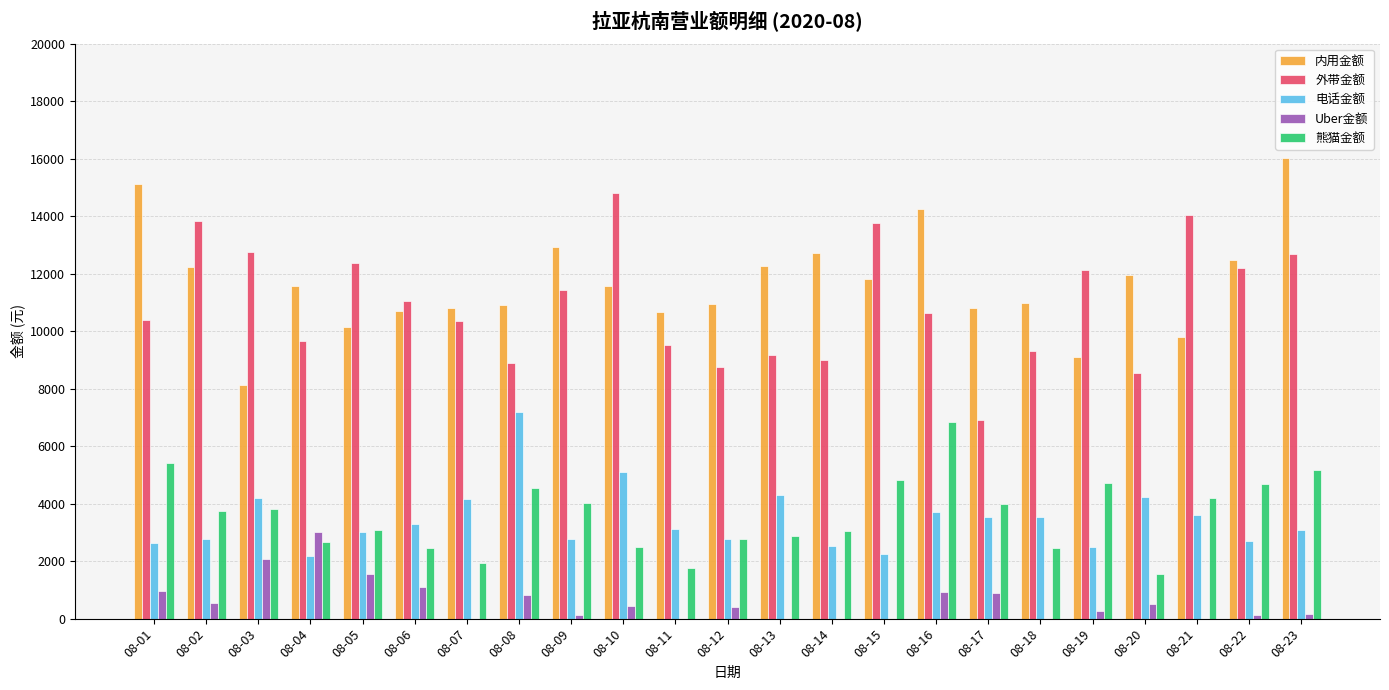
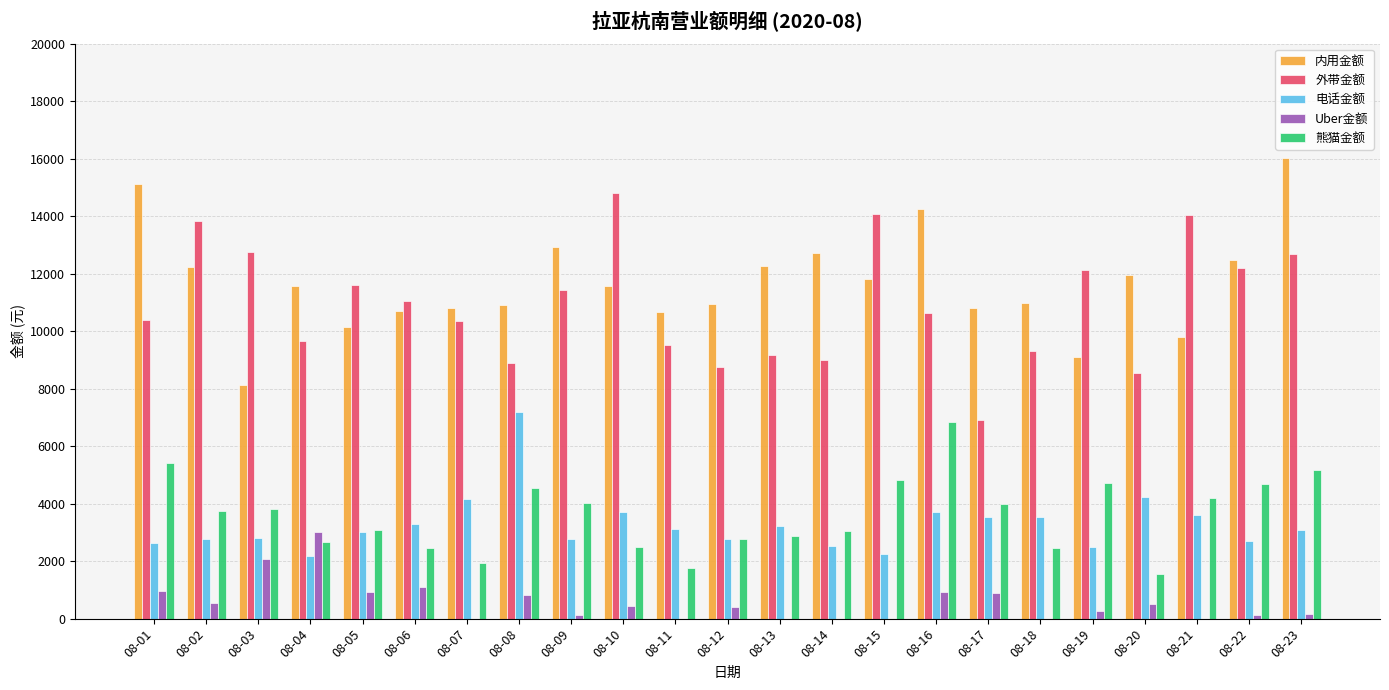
  {
    "内用金额": {
      "08-01": 15100,
      "08-02": 12200,
      "08-03": 8100,
      "08-04": 11600,
      "08-05": 10100,
      "08-06": 10700,
      "08-07": 10800,
      "08-08": 10900,
      "08-09": 12900,
      "08-10": 11600,
      "08-11": 10700,
      "08-12": 10900,
      "08-13": 12300,
      "08-14": 12700,
      "08-15": 11800,
      "08-16": 14300,
      "08-17": 10800,
      "08-18": 11000,
      "08-19": 9100,
      "08-20": 11900,
      "08-21": 9800,
      "08-22": 12500,
      "08-23": 16000
    },
    "外带金额": {
      "08-01": 10400,
      "08-02": 13800,
      "08-03": 12700,
      "08-04": 9700,
-     "08-05": 12400,
+     "08-05": 11600,
      "08-06": 11000,
      "08-07": 10400,
      "08-08": 8900,
      "08-09": 11400,
      "08-10": 14800,
      "08-11": 9500,
      "08-12": 8700,
      "08-13": 9200,
      "08-14": 9000,
-     "08-15": 13800,
+     "08-15": 14100,
      "08-16": 10600,
      "08-17": 6900,
      "08-18": 9300,
      "08-19": 12100,
      "08-20": 8500,
      "08-21": 14100,
      "08-22": 12200,
      "08-23": 12700
    },
    "电话金额": {
      "08-01": 2600,
      "08-02": 2800,
-     "08-03": 4200,
+     "08-03": 2800,
      "08-04": 2200,
      "08-05": 3000,
      "08-06": 3300,
      "08-07": 4200,
      "08-08": 7200,
      "08-09": 2800,
-     "08-10": 5100,
+     "08-10": 3700,
      "08-11": 3100,
      "08-12": 2800,
-     "08-13": 4300,
+     "08-13": 3200,
      "08-14": 2500,
      "08-15": 2200,
      "08-16": 3700,
      "08-17": 3500,
      "08-18": 3500,
      "08-19": 2500,
      "08-20": 4200,
      "08-21": 3600,
      "08-22": 2700,
      "08-23": 3100
    },
    "Uber金额": {
      "08-01": 1000,
      "08-02": 500,
      "08-03": 2100,
      "08-04": 3000,
-     "08-05": 1600,
+     "08-05": 900,
      "08-06": 1100,
      "08-07": 0,
      "08-08": 800,
      "08-09": 100,
      "08-10": 400,
      "08-11": 0,
      "08-12": 400,
      "08-13": 0,
      "08-14": 0,
      "08-15": 0,
      "08-16": 900,
      "08-17": 900,
      "08-18": 0,
      "08-19": 300,
      "08-20": 500,
      "08-21": 0,
      "08-22": 100,
      "08-23": 200
    },
    "熊猫金额": {
      "08-01": 5400,
      "08-02": 3800,
      "08-03": 3800,
      "08-04": 2700,
      "08-05": 3100,
      "08-06": 2500,
      "08-07": 1900,
      "08-08": 4500,
      "08-09": 4000,
      "08-10": 2500,
      "08-11": 1800,
      "08-12": 2800,
      "08-13": 2900,
      "08-14": 3000,
      "08-15": 4800,
      "08-16": 6800,
      "08-17": 4000,
      "08-18": 2500,
      "08-19": 4700,
      "08-20": 1500,
      "08-21": 4200,
      "08-22": 4700,
      "08-23": 5200
    }
  }
